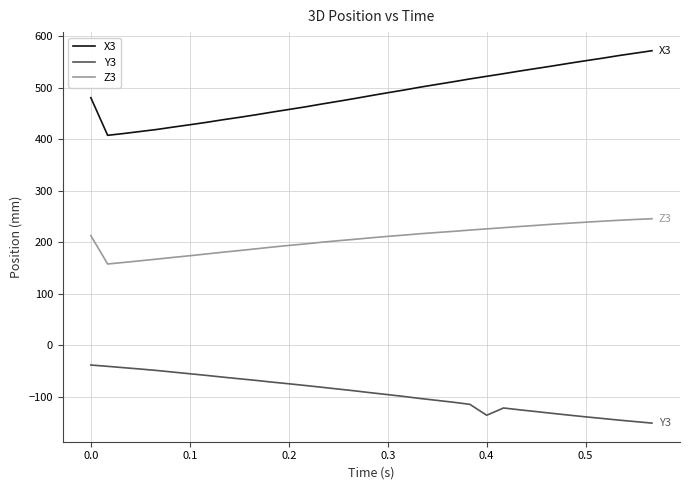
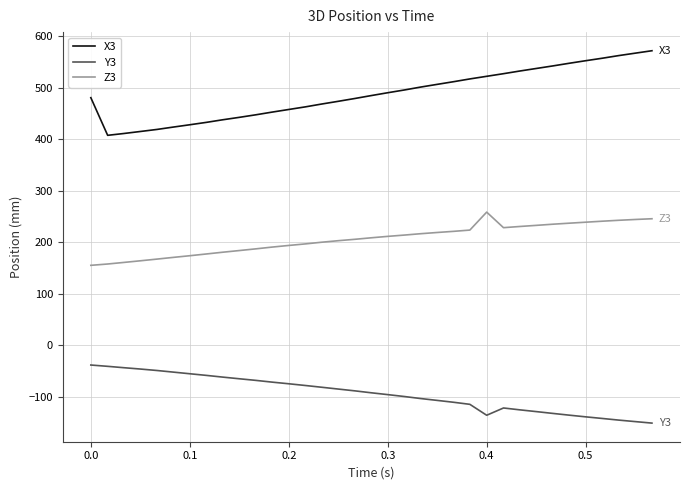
  {
    "X3": {
      "0.0": 480,
      "0.1": 430,
      "0.2": 460,
      "0.3": 490,
      "0.4": 520,
      "0.5": 550
    },
    "Y3": {
      "0.0": -40,
      "0.1": -50,
      "0.2": -70,
      "0.3": -100,
      "0.4": -140,
      "0.5": -140
    },
    "Z3": {
-     "0.0": 210,
+     "0.0": 160,
      "0.1": 170,
      "0.2": 190,
      "0.3": 210,
-     "0.4": 230,
+     "0.4": 260,
      "0.5": 240
    }
  }
